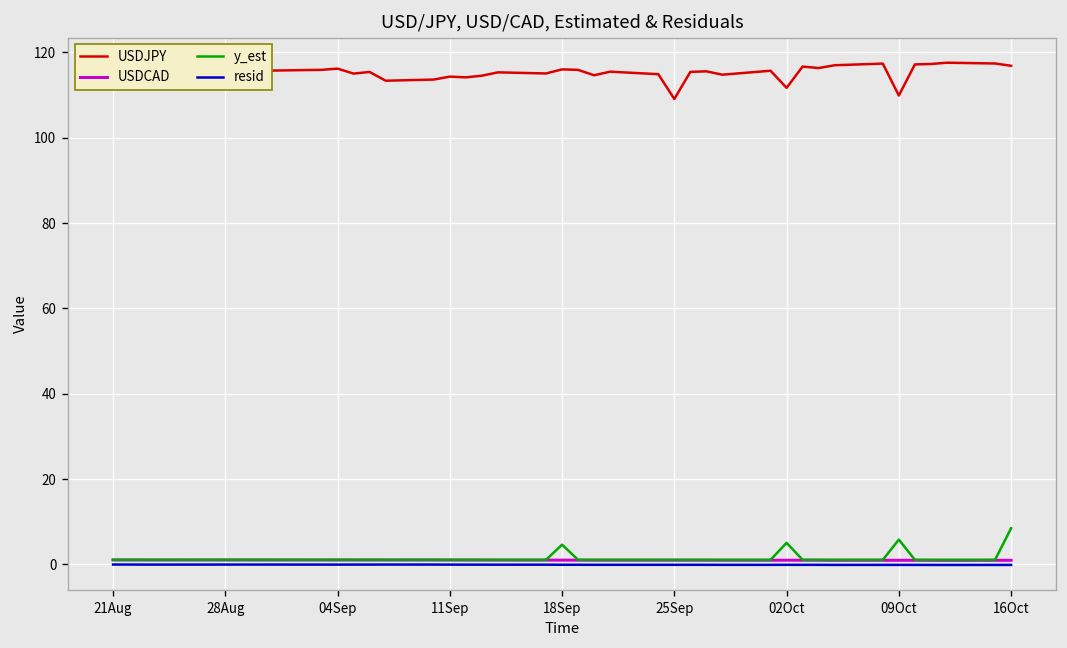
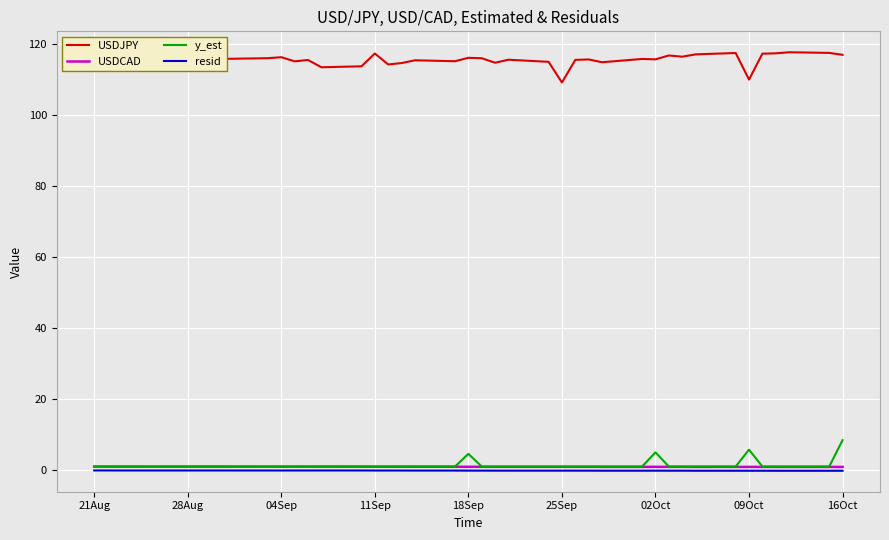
  {
    "USDJPY": {
      "04Sep": 116,
-     "11Sep": 114,
+     "11Sep": 117,
      "18Sep": 116,
      "25Sep": 109,
-     "02Oct": 112,
+     "02Oct": 116,
      "09Oct": 110,
      "16Oct": 117
    },
    "USDCAD": {
      "18Sep": 1,
      "02Oct": 1,
      "09Oct": 1,
      "16Oct": 1
    },
    "y_est": {
      "18Sep": 5,
      "02Oct": 5,
      "09Oct": 6,
      "16Oct": 8
    },
    "resid": {
      "21Aug": 0,
      "04Sep": 0,
      "11Sep": 0,
      "18Sep": 0,
      "25Sep": 0,
      "02Oct": 0,
      "09Oct": 0,
      "16Oct": 0
    }
  }
